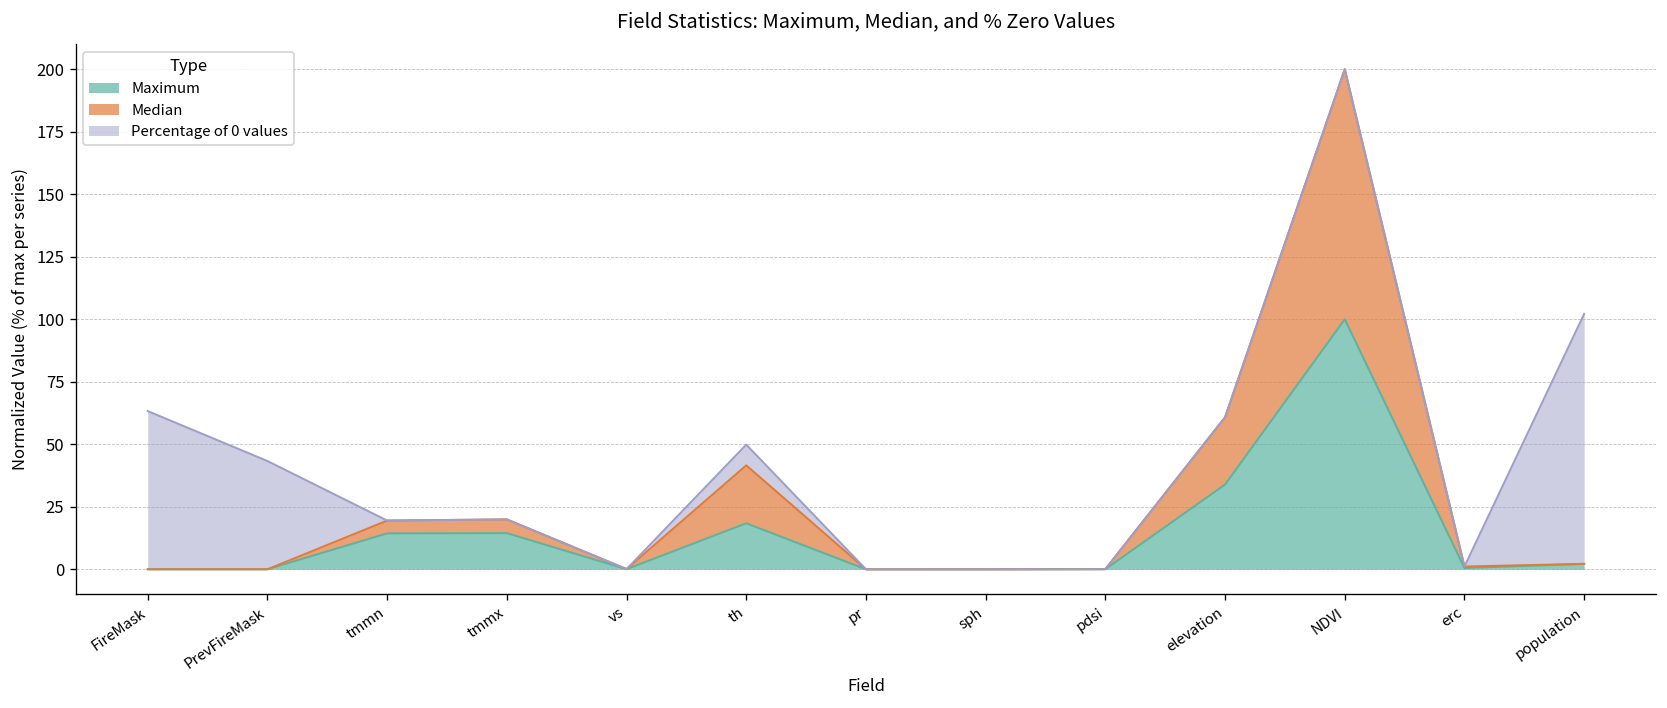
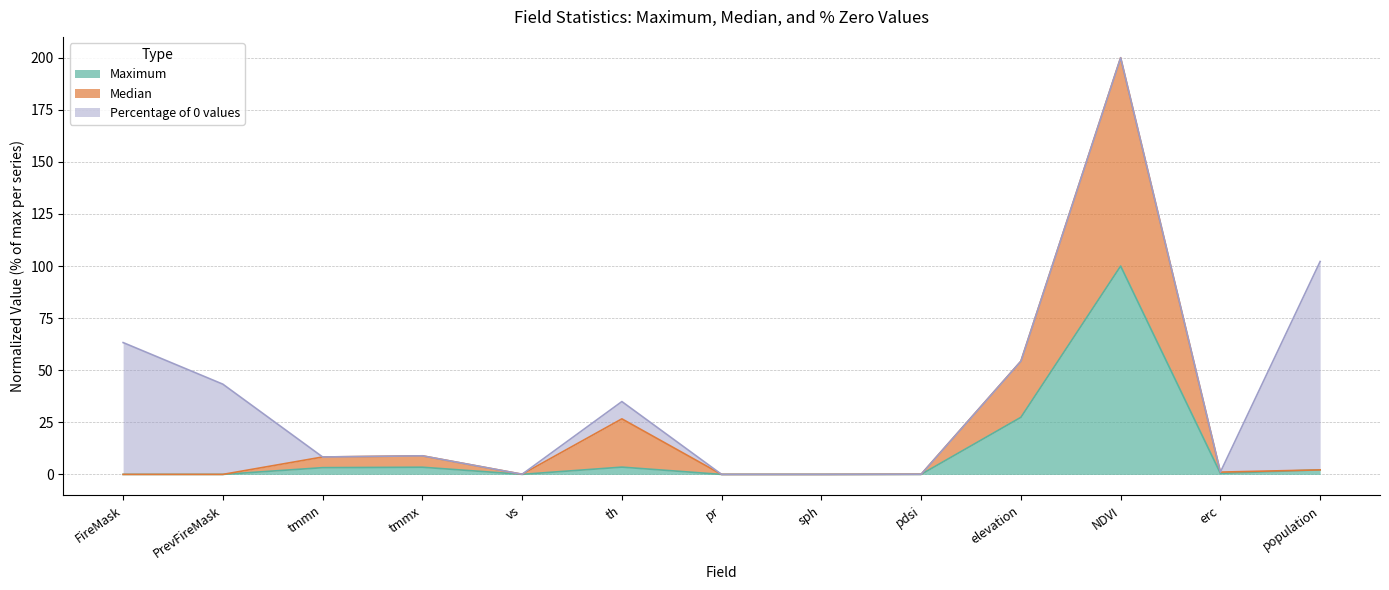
  {
    "Maximum": {
-     "tmmn": 14,
-     "tmmx": 14,
-     "th": 18,
-     "elevation": 34,
+     "tmmn": 3,
+     "tmmx": 3,
+     "th": 4,
+     "elevation": 27,
      "NDVI": 100
    },
    "Median": {
      "th": 23
    },
    "Percentage of 0 values": {
      "FireMask": 63,
      "PrevFireMask": 43,
      "th": 8,
      "population": 100
    }
  }
